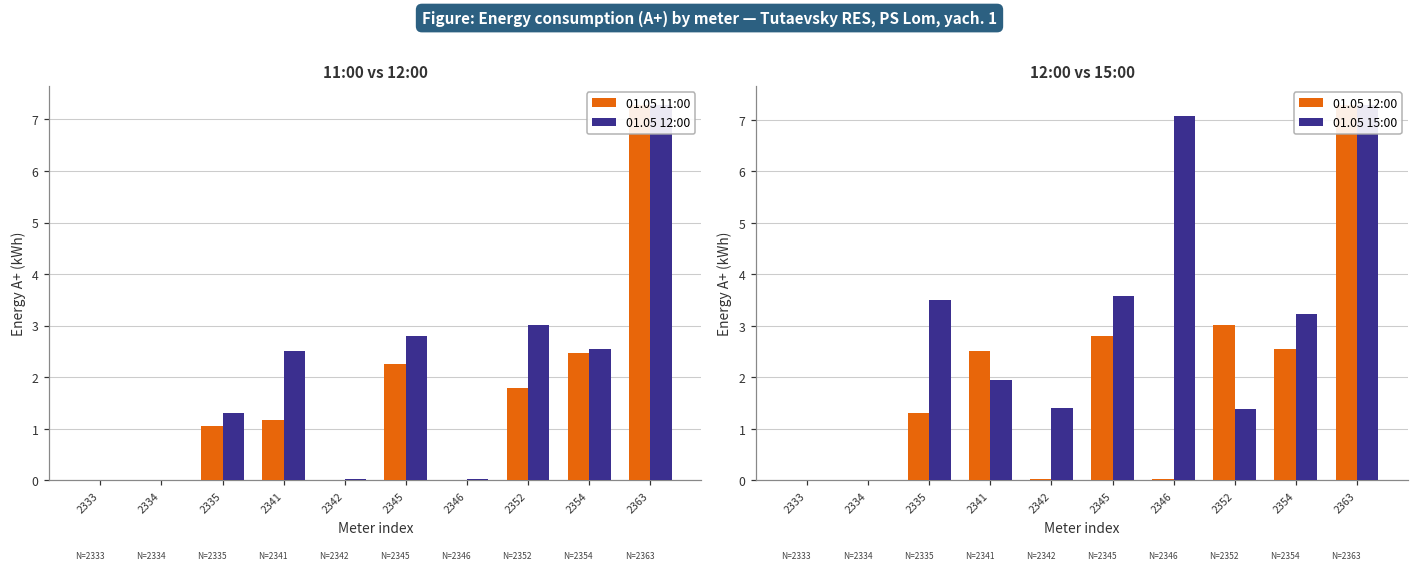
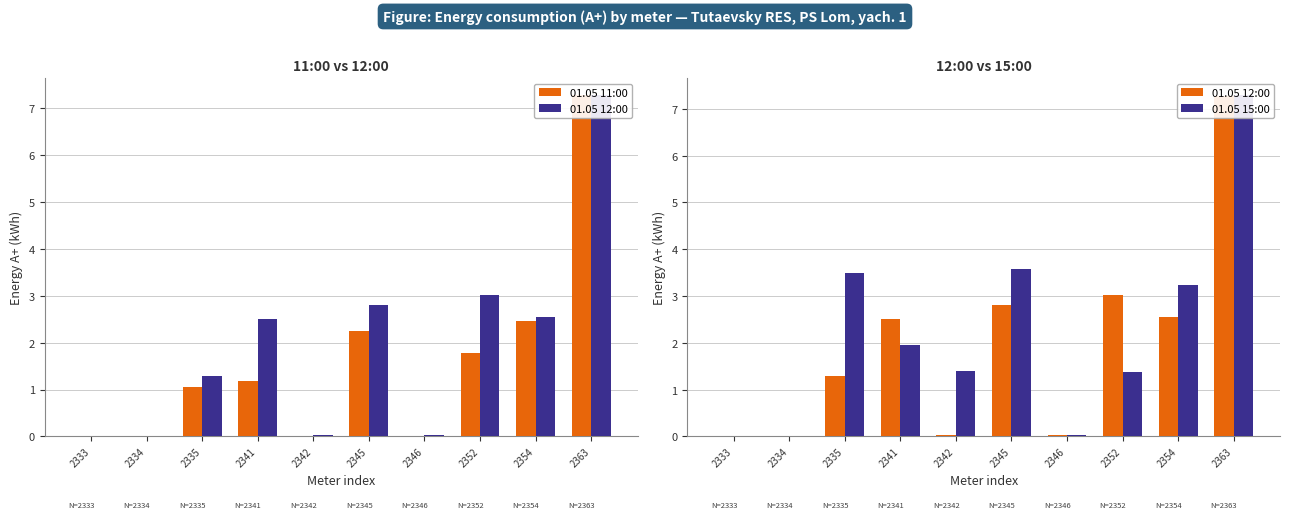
  {
    "11:00 vs 12:00": {
      "01.05 11:00": {
        "2333": 0.0,
        "2334": 0.0,
        "2335": 1.1,
        "2341": 1.2,
        "2342": 0.0,
        "2345": 2.3,
        "2346": 0.0,
        "2352": 1.8,
        "2354": 2.5
      }
    },
    "12:00 vs 15:00": {
      "01.05 12:00": {
        "2333": 0.0,
        "2334": 0.0,
        "2335": 1.3,
        "2341": 2.5,
        "2345": 2.8,
        "2352": 3.0,
        "2354": 2.6
      },
      "01.05 15:00": {
        "2333": 0.0,
        "2334": 0.0,
        "2335": 3.5,
        "2341": 2.0,
        "2342": 1.4,
        "2345": 3.6,
-       "2346": 7.1,
+       "2346": 0.0,
        "2352": 1.4,
        "2354": 3.2
      }
    }
  }
